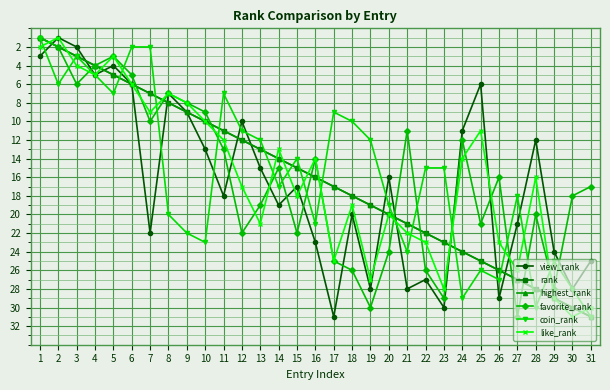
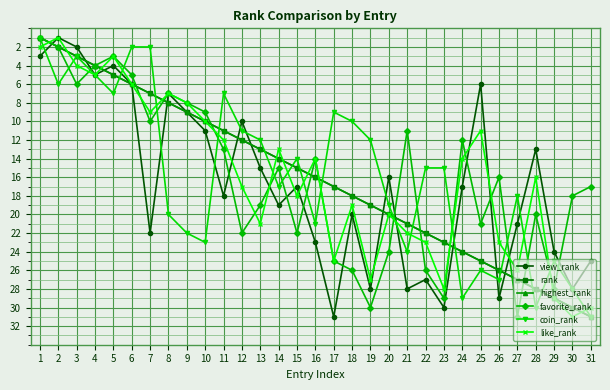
  {
    "view_rank": {
      "1": 3,
      "3": 2,
      "5": 4,
      "7": 22,
-     "10": 13,
+     "10": 11,
      "11": 18,
      "12": 10,
      "13": 15,
      "14": 19,
      "15": 17,
      "16": 23,
      "17": 31,
      "18": 20,
      "19": 28,
      "20": 16,
      "21": 28,
      "22": 27,
      "23": 30,
-     "24": 11,
+     "24": 17,
      "25": 6,
      "26": 29,
      "27": 21,
-     "28": 12,
+     "28": 13,
      "29": 24
    }
  }
